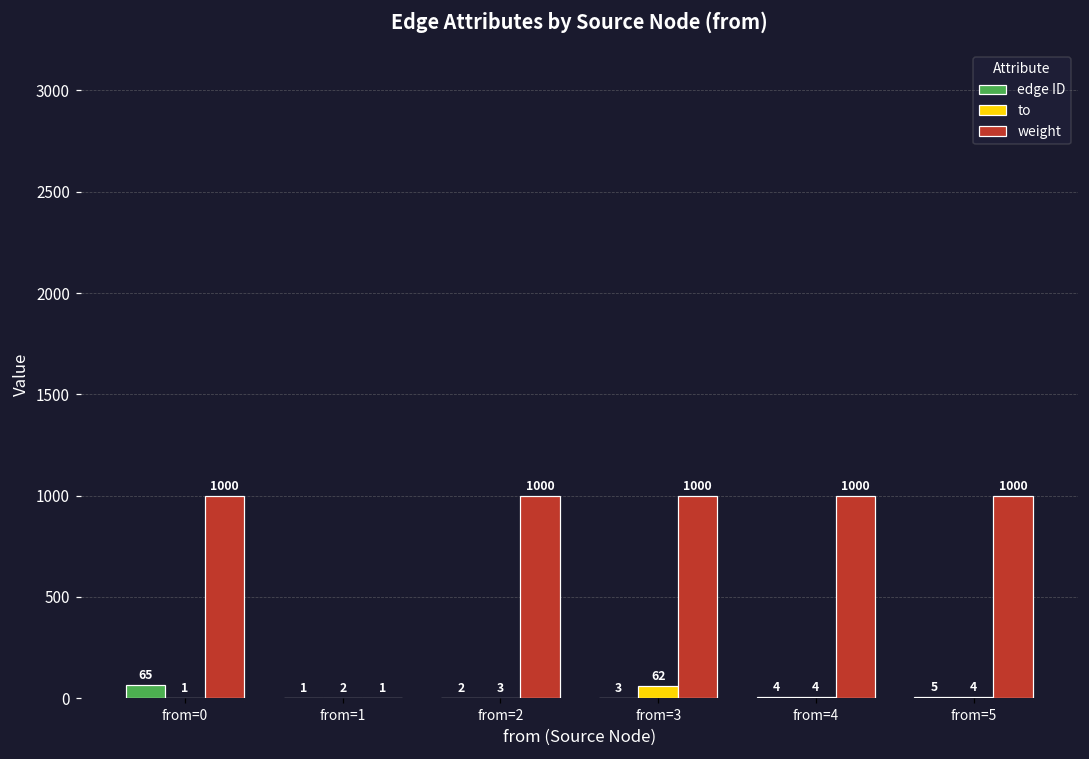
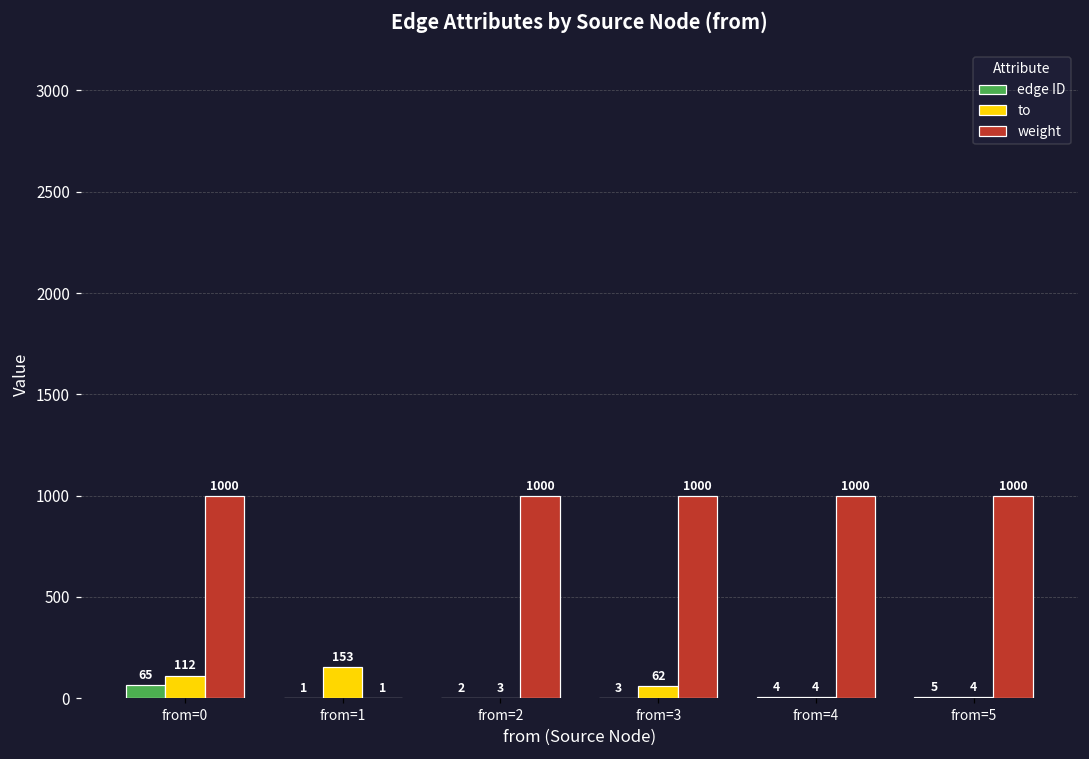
  {
    "edge ID": {
      "from=0": 65,
      "from=1": 1,
      "from=2": 2,
      "from=3": 3,
      "from=4": 4,
      "from=5": 5
    },
    "to": {
-     "from=0": 1,
-     "from=1": 2,
+     "from=0": 112,
+     "from=1": 153,
      "from=2": 3,
      "from=3": 62,
      "from=4": 4,
      "from=5": 4
    },
    "weight": {
      "from=0": 1000,
      "from=1": 1,
      "from=2": 1000,
      "from=3": 1000,
      "from=4": 1000,
      "from=5": 1000
    }
  }
